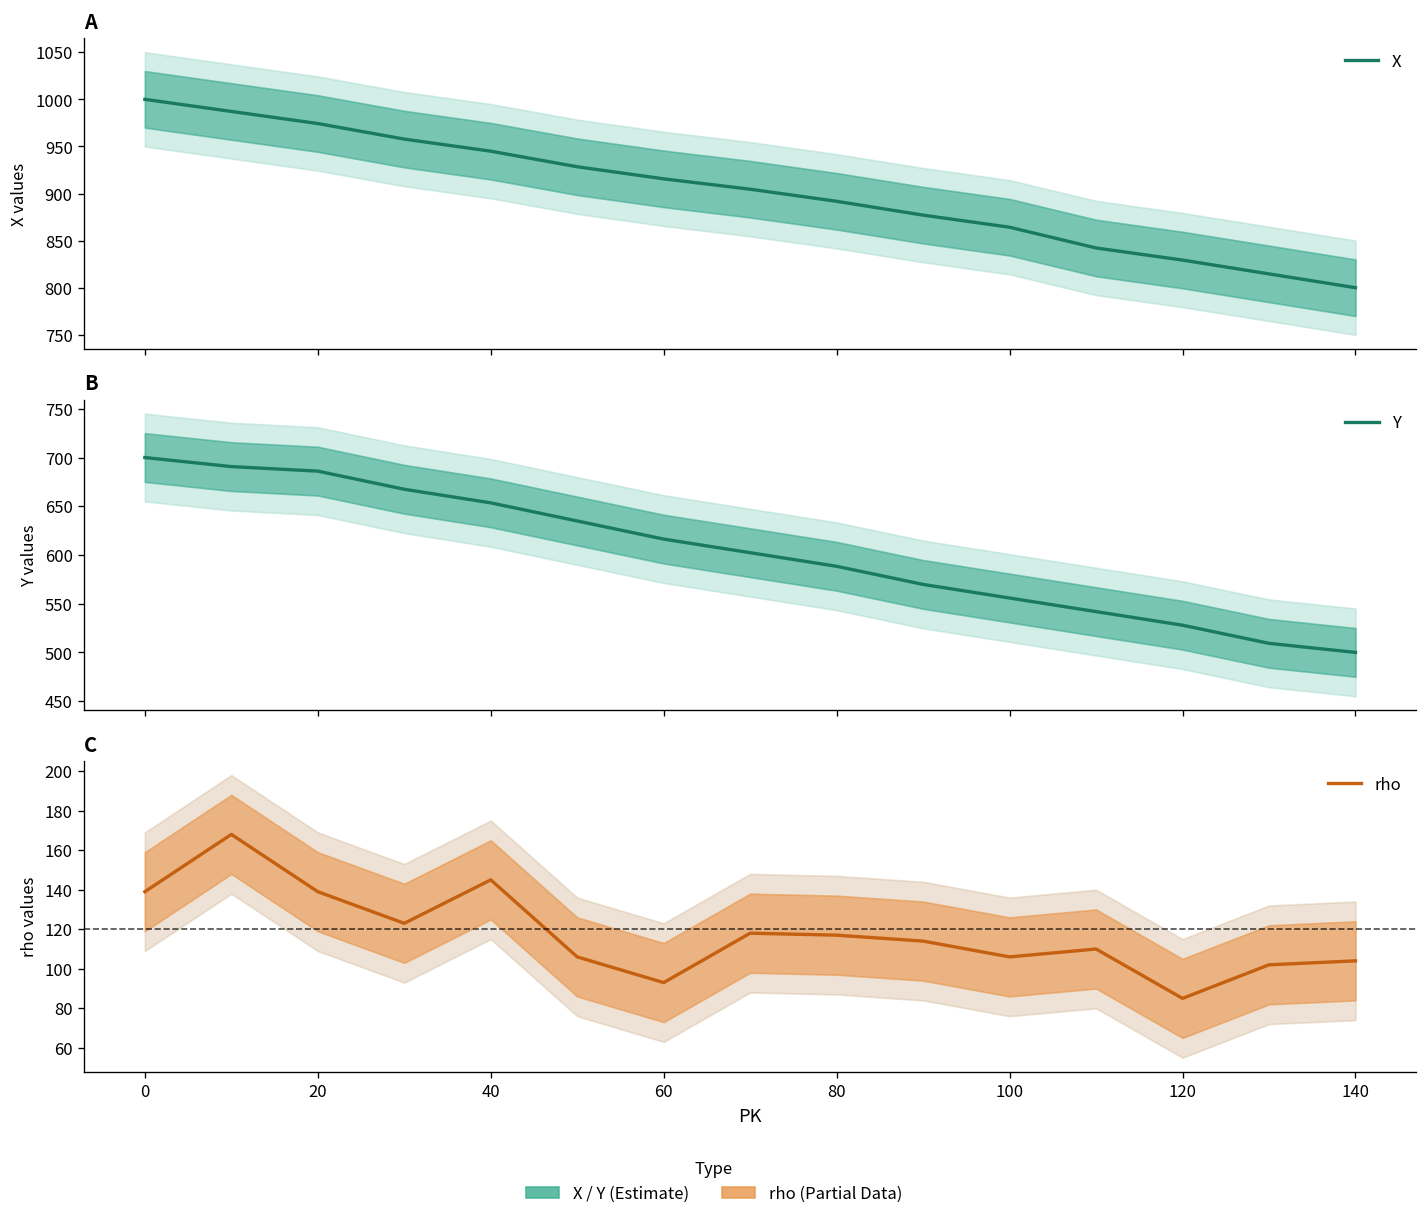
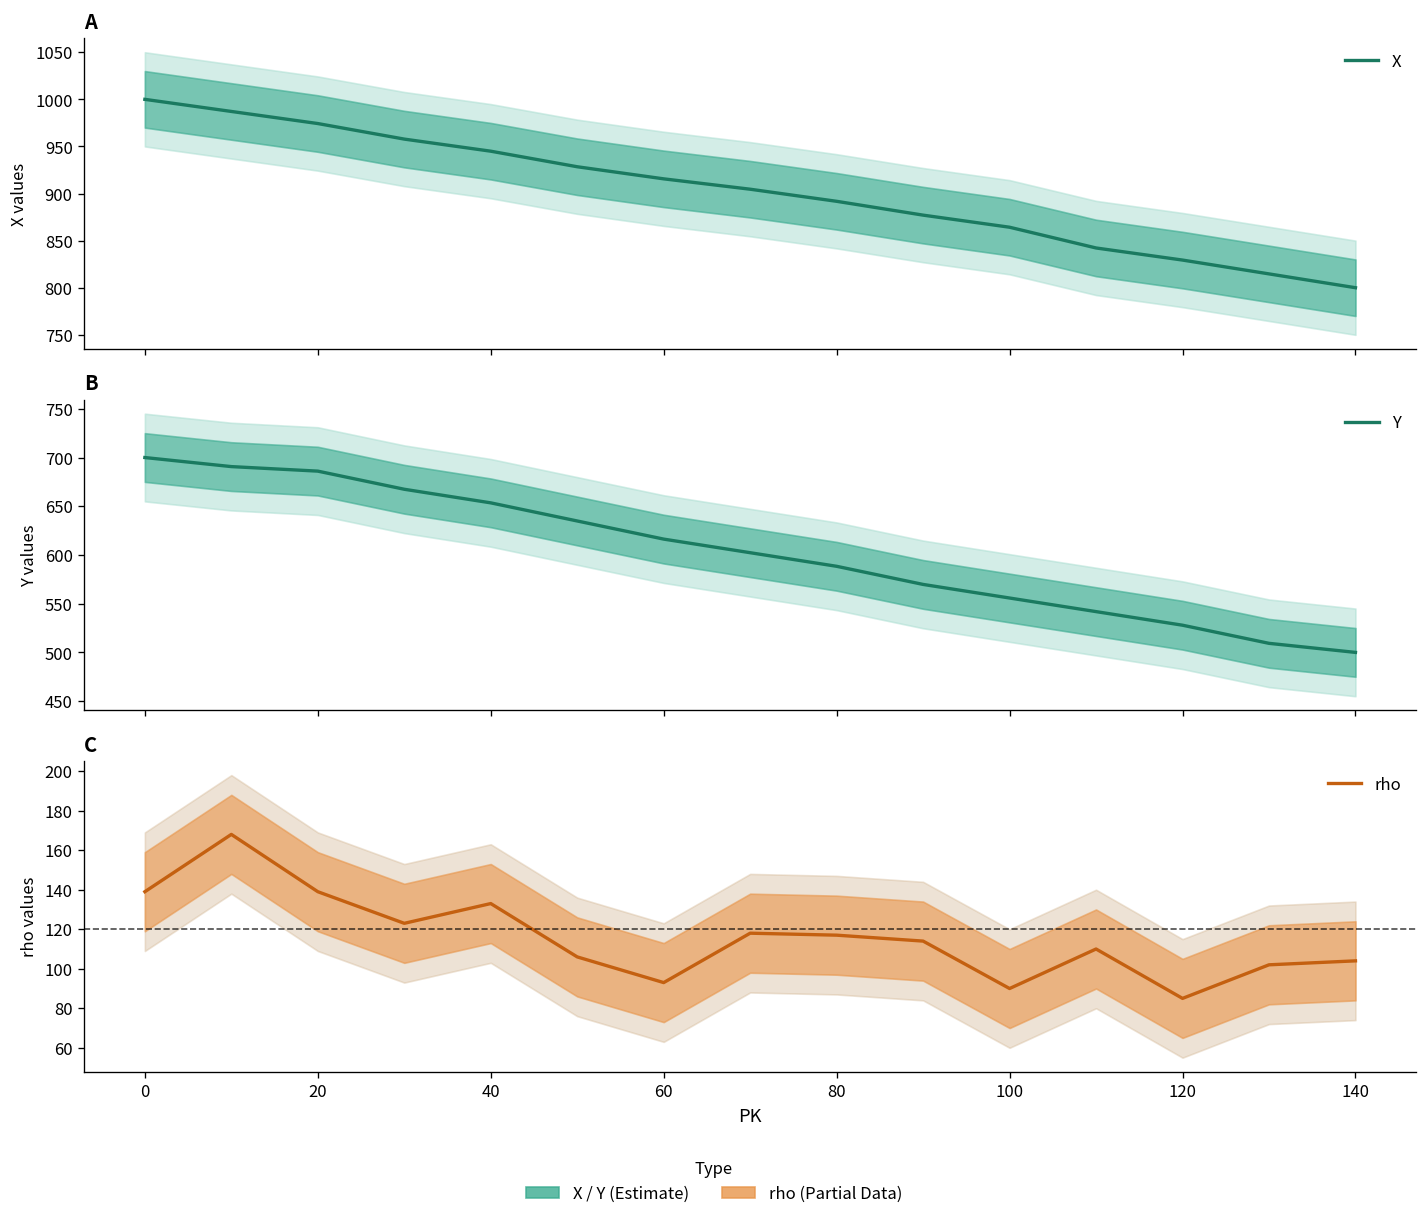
  {
    "C": {
      "rho": {
        "0": 139,
        "20": 139,
-       "40": 145,
+       "40": 133,
        "60": 93,
        "80": 117,
-       "100": 106,
+       "100": 90,
        "120": 85,
        "140": 104
      }
    }
  }
